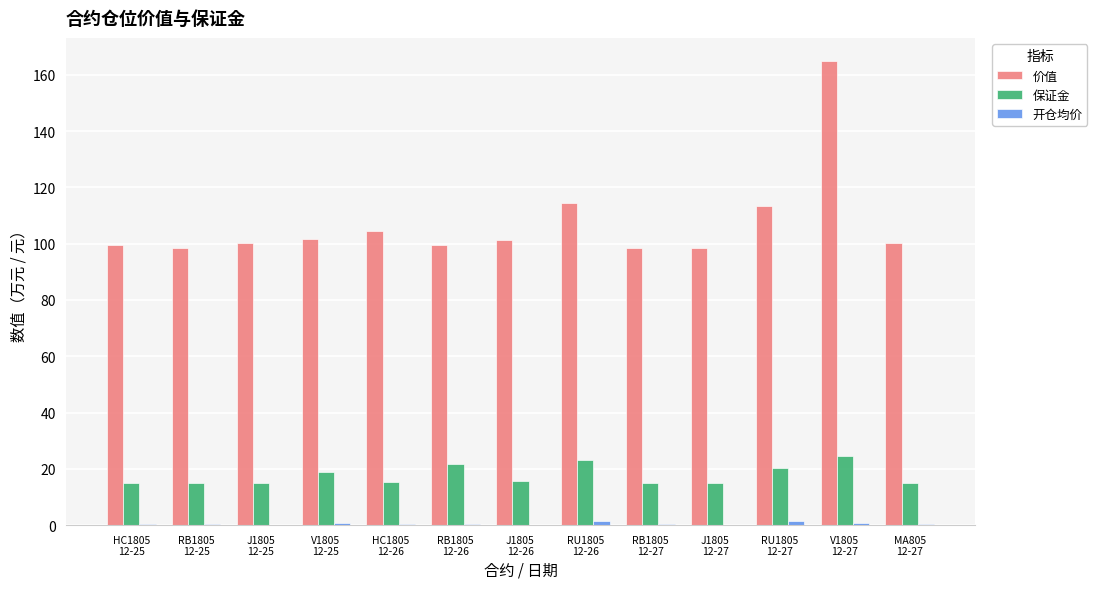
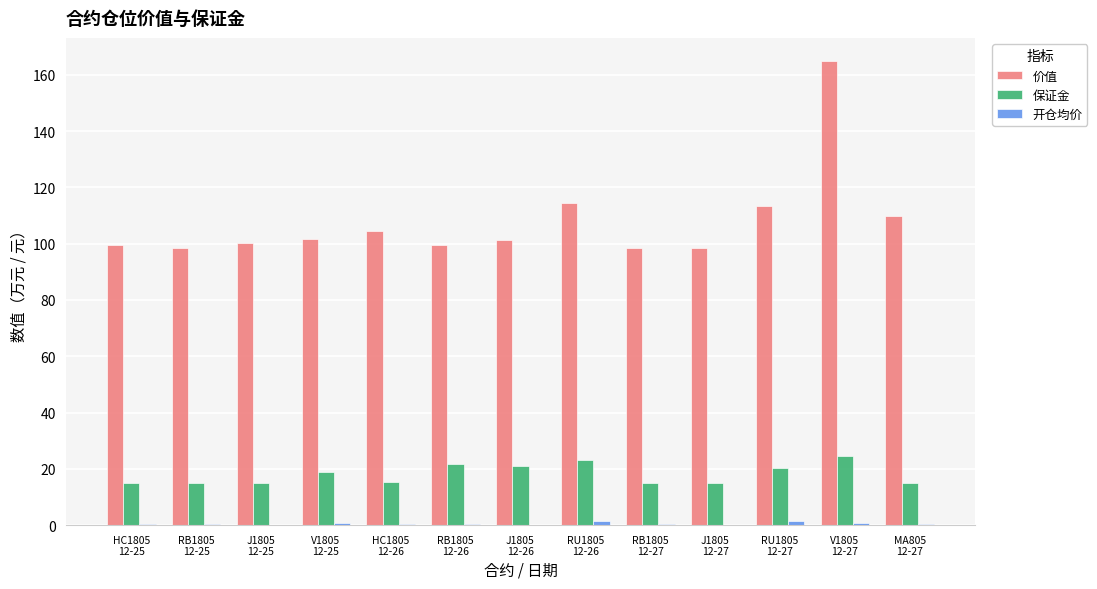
  {
    "价值": {
      "HC1805 12-25": 100,
      "RB1805 12-25": 98,
      "J1805 12-25": 100,
      "V1805 12-25": 102,
      "HC1805 12-26": 105,
      "RB1805 12-26": 99,
      "J1805 12-26": 101,
      "RU1805 12-26": 115,
      "RB1805 12-27": 99,
      "J1805 12-27": 99,
      "RU1805 12-27": 113,
      "V1805 12-27": 165,
-     "MA805 12-27": 100
+     "MA805 12-27": 110
    },
    "保证金": {
      "HC1805 12-25": 15,
      "RB1805 12-25": 15,
      "J1805 12-25": 15,
      "V1805 12-25": 19,
      "HC1805 12-26": 15,
      "RB1805 12-26": 22,
-     "J1805 12-26": 16,
+     "J1805 12-26": 21,
      "RU1805 12-26": 23,
      "RB1805 12-27": 15,
      "J1805 12-27": 15,
      "RU1805 12-27": 20,
      "V1805 12-27": 25,
      "MA805 12-27": 15
    },
    "开仓均价": {
      "RU1805 12-26": 1,
      "RU1805 12-27": 1
    }
  }
